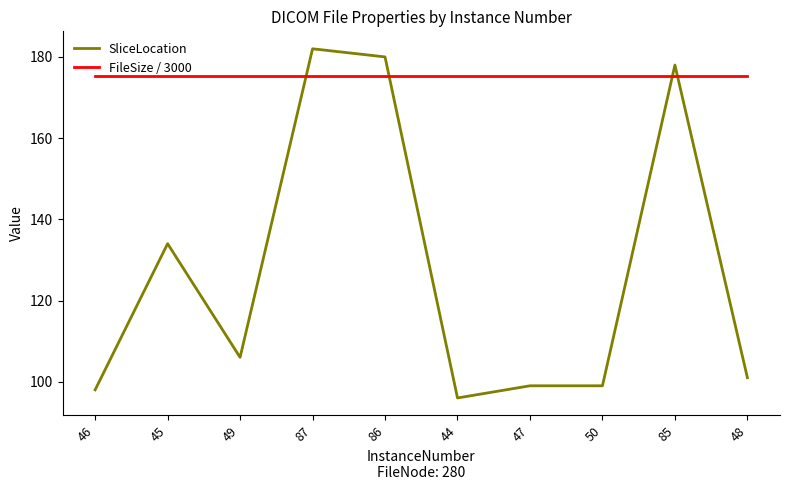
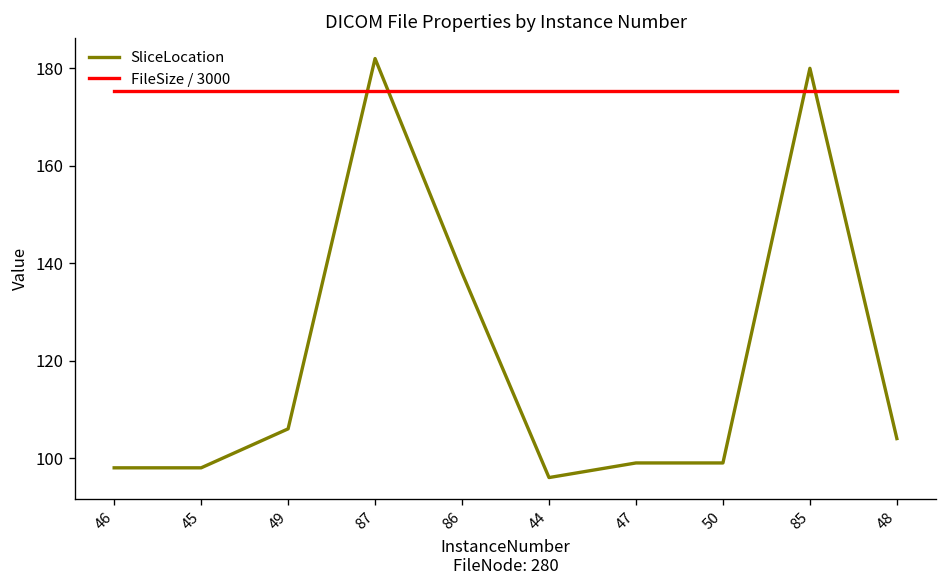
  {
    "SliceLocation": {
      "46": 98,
-     "45": 134,
+     "45": 98,
      "49": 106,
      "87": 182,
-     "86": 180,
+     "86": 138,
      "44": 96,
      "47": 99,
      "50": 99,
-     "85": 178,
-     "48": 101
+     "85": 180,
+     "48": 104
    },
    "FileSize / 3000": {
      "46": 175,
      "45": 175,
      "49": 175,
      "87": 175,
      "86": 175,
      "44": 175,
      "47": 175,
      "50": 175,
      "85": 175,
      "48": 175
    }
  }
